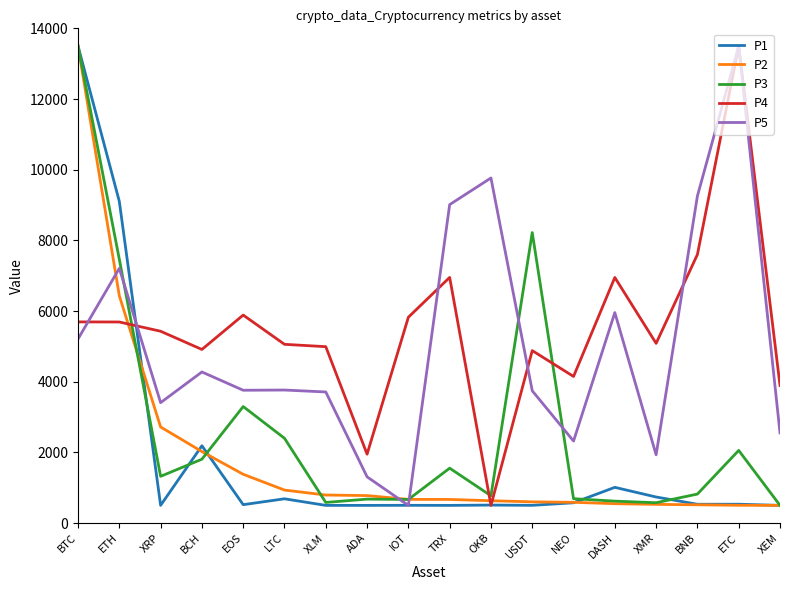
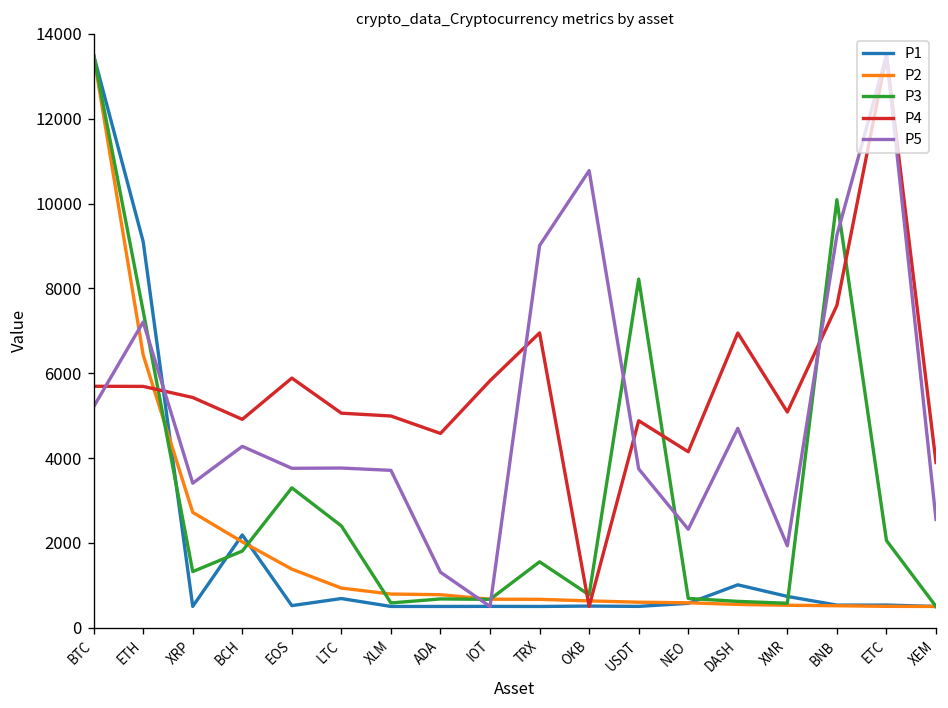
  {
    "P1": {
      "ETH": 9100,
      "XRP": 500,
      "BCH": 2200,
      "EOS": 500,
      "LTC": 700,
      "XLM": 500,
      "ADA": 500,
      "TRX": 500,
      "USDT": 500,
      "DASH": 1000,
      "XMR": 700
    },
    "P2": {
      "ETH": 6400,
      "XRP": 2700,
      "BCH": 2000,
      "EOS": 1400,
      "LTC": 900,
      "XLM": 800,
      "ADA": 800,
      "TRX": 700,
      "OKB": 600,
      "USDT": 600,
      "DASH": 500
    },
    "P3": {
      "ETH": 7500,
      "XRP": 1300,
      "BCH": 1800,
      "EOS": 3300,
      "LTC": 2400,
      "XLM": 600,
      "ADA": 700,
      "TRX": 1600,
      "OKB": 800,
      "USDT": 8200,
      "NEO": 700,
      "DASH": 600,
-     "BNB": 800,
+     "BNB": 10100,
      "ETC": 2100
    },
    "P4": {
      "BTC": 5700,
      "ETH": 5700,
      "XRP": 5400,
      "BCH": 4900,
      "EOS": 5900,
      "LTC": 5100,
      "XLM": 5000,
-     "ADA": 1900,
+     "ADA": 4600,
      "IOT": 5800,
      "TRX": 7000,
      "USDT": 4900,
      "NEO": 4100,
      "DASH": 6900,
      "XMR": 5100,
      "BNB": 7600,
      "XEM": 3900
    },
    "P5": {
      "BTC": 5200,
      "ETH": 7200,
      "XRP": 3400,
      "BCH": 4300,
      "EOS": 3800,
      "LTC": 3800,
      "XLM": 3700,
      "ADA": 1300,
      "TRX": 9000,
-     "OKB": 9800,
+     "OKB": 10800,
      "USDT": 3700,
      "NEO": 2300,
-     "DASH": 6000,
+     "DASH": 4700,
      "XMR": 1900,
      "BNB": 9300,
      "XEM": 2600
    }
  }
